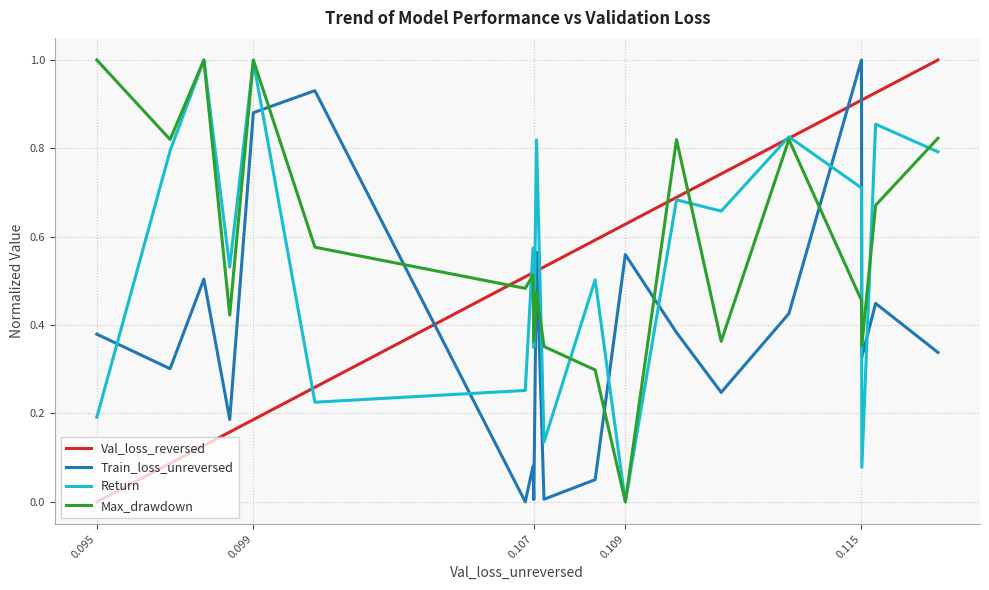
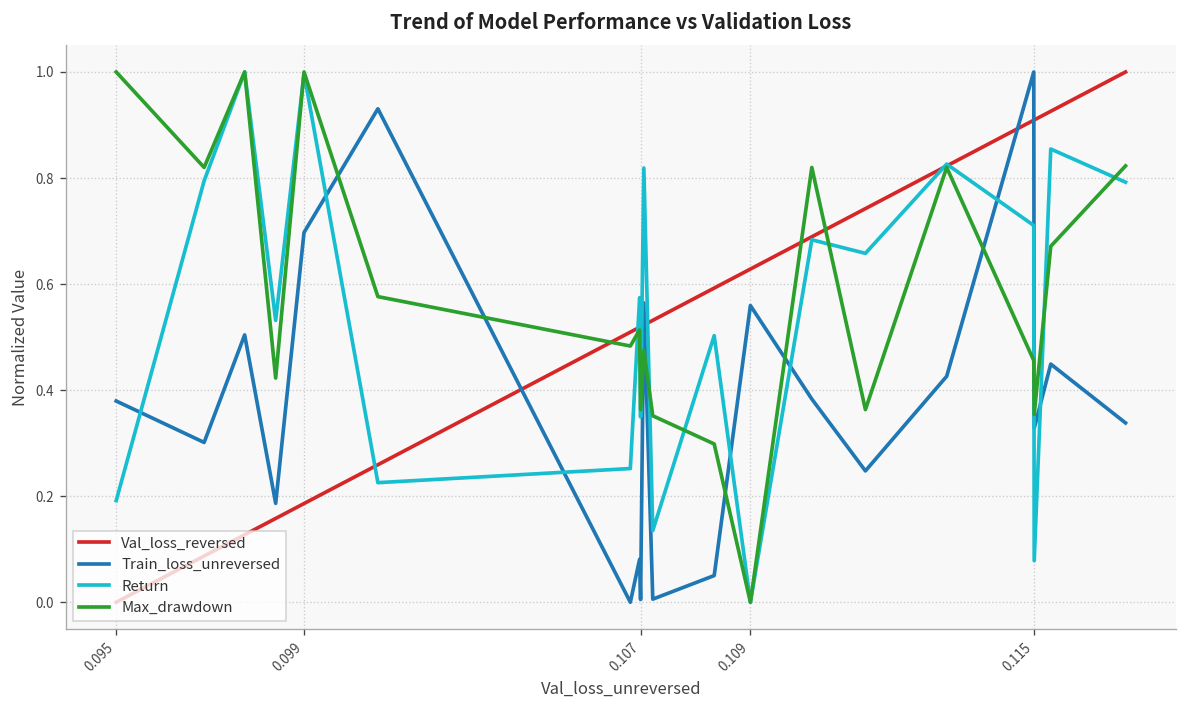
  {
    "Val_loss_reversed": {
      "0.099": 0.19,
      "0.107": 0.52,
      "0.109": 0.63,
      "0.115": 0.91
    },
    "Train_loss_unreversed": {
      "0.095": 0.38,
-     "0.099": 0.88,
+     "0.099": 0.70,
      "0.107": 0.01,
      "0.109": 0.56,
      "0.115": 1.00
    },
    "Return": {
      "0.095": 0.19,
      "0.107": 0.35,
      "0.115": 0.71
    },
    "Max_drawdown": {
      "0.095": 1.00,
      "0.107": 0.36,
      "0.115": 0.46
    }
  }
